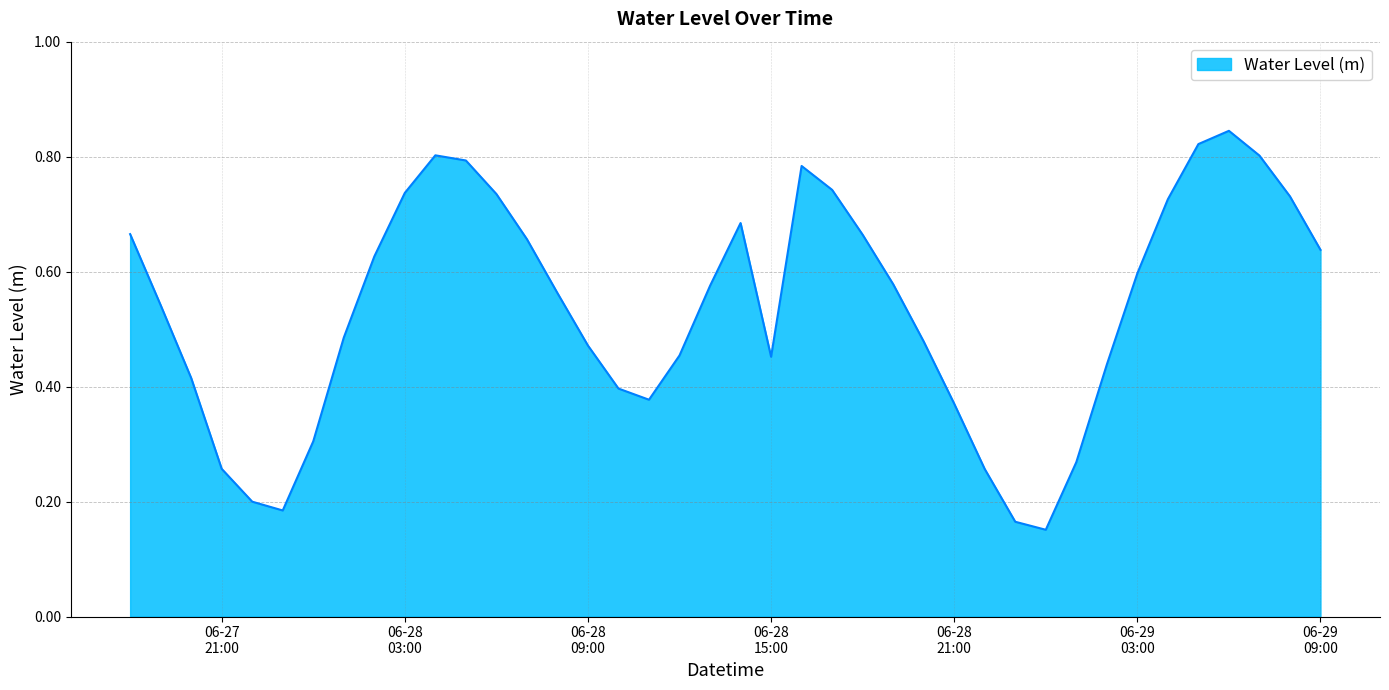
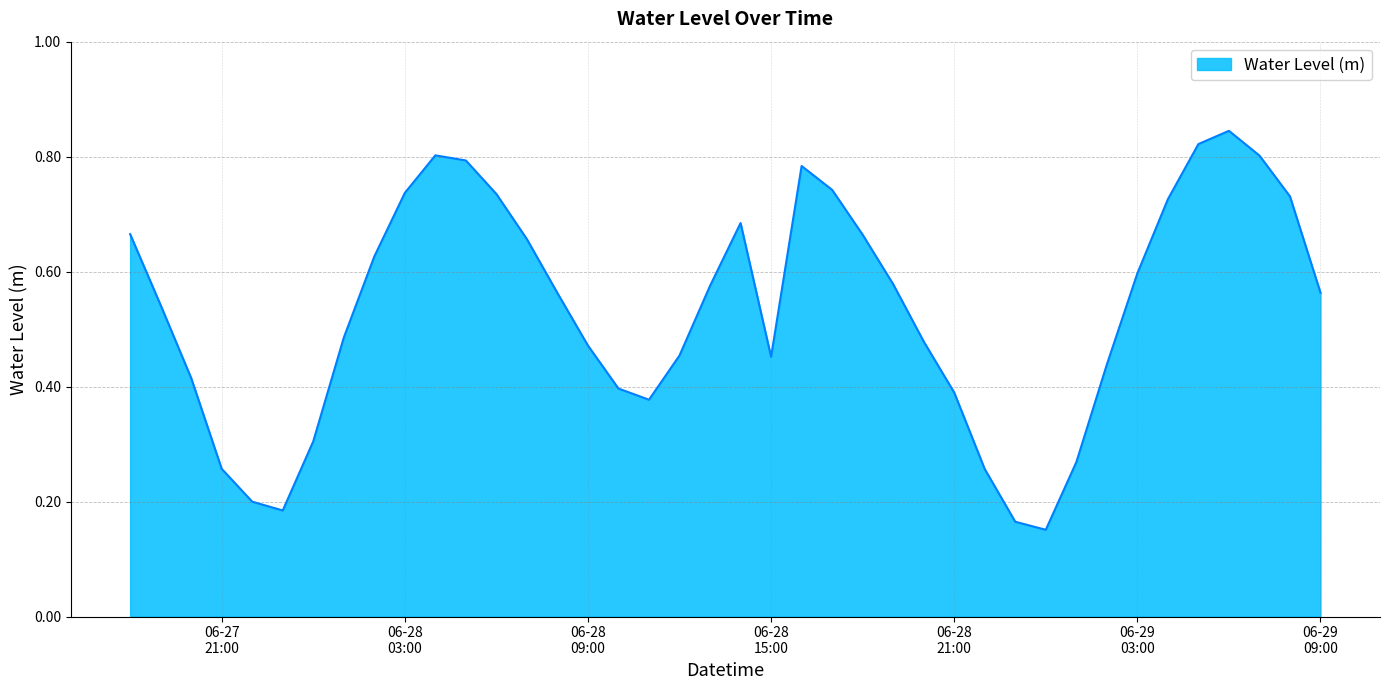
  {
    "06-27 21:00": 0.26,
    "06-28 03:00": 0.74,
    "06-28 09:00": 0.47,
    "06-28 15:00": 0.45,
-   "06-28 21:00": 0.37,
+   "06-28 21:00": 0.39,
    "06-29 03:00": 0.60,
-   "06-29 09:00": 0.64
+   "06-29 09:00": 0.56
  }
